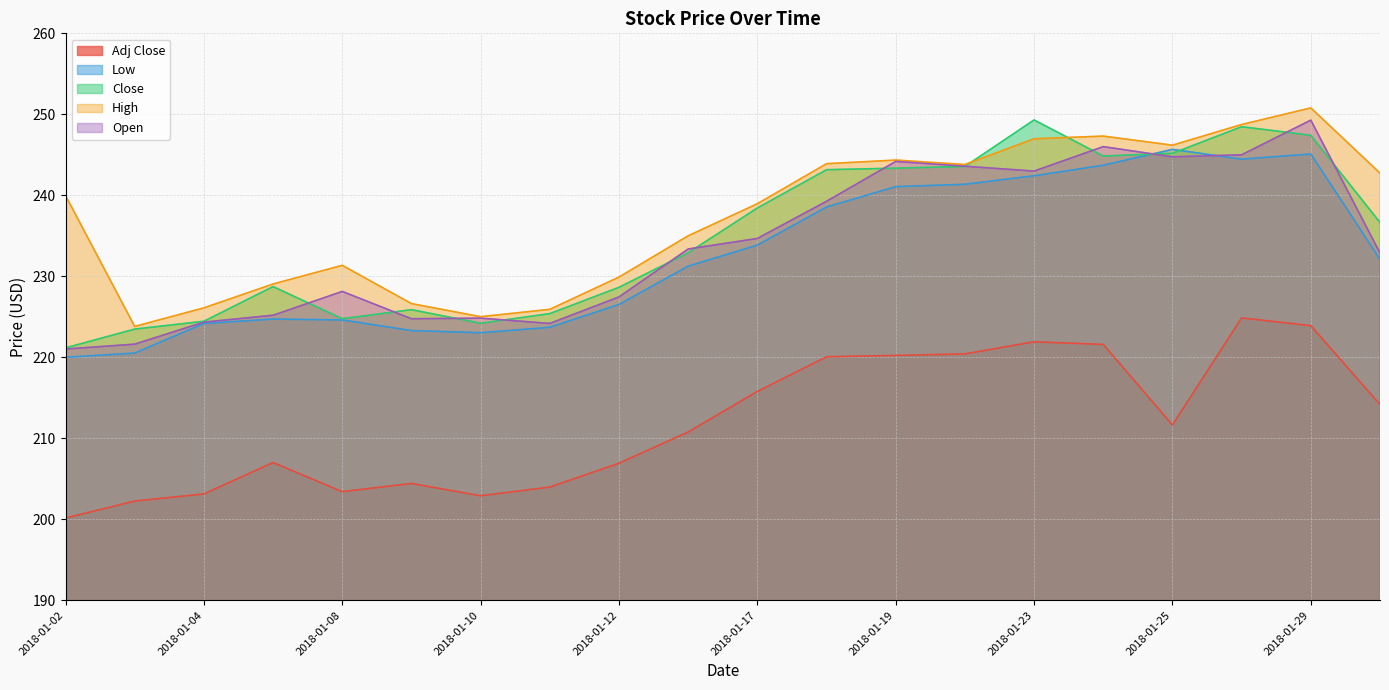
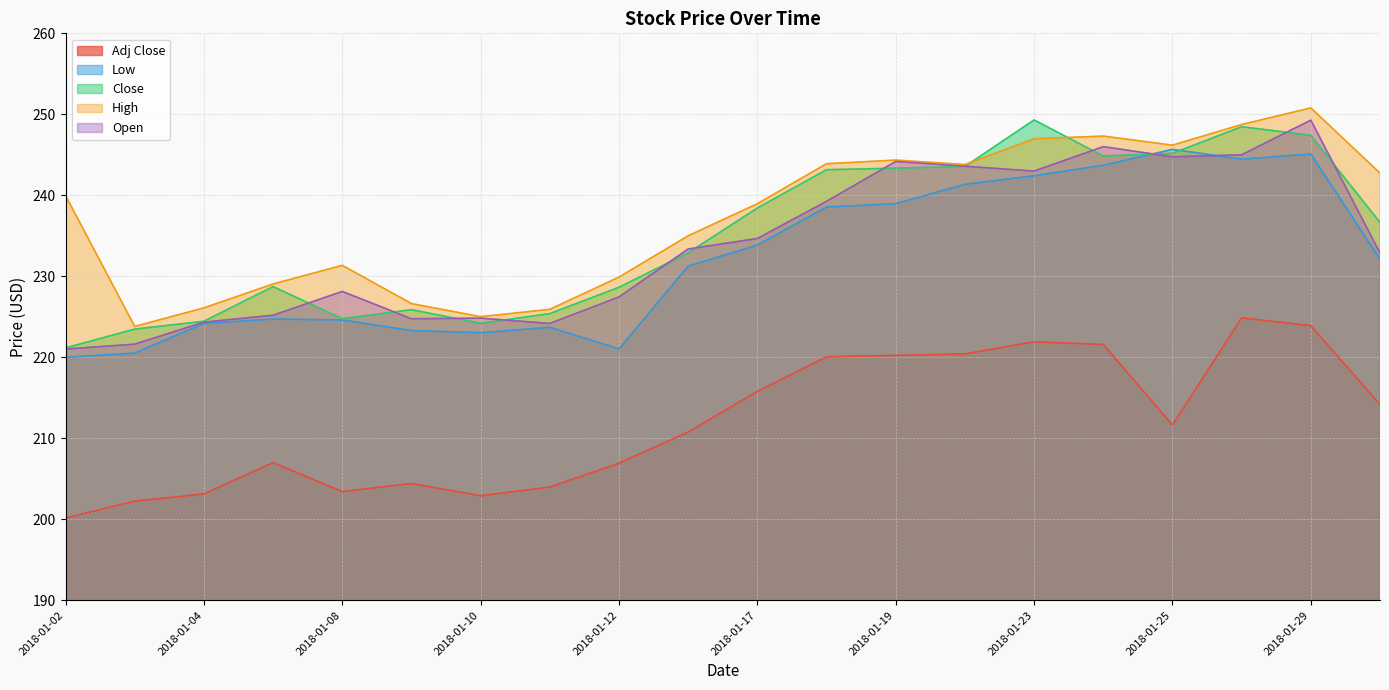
  {
    "Adj Close": {
      "2018-01-02": 200,
      "2018-01-04": 203,
      "2018-01-08": 203,
      "2018-01-10": 203,
      "2018-01-12": 207,
      "2018-01-17": 216,
      "2018-01-19": 220,
      "2018-01-23": 222,
      "2018-01-25": 212,
      "2018-01-29": 224
    },
    "Low": {
      "2018-01-02": 220,
      "2018-01-10": 223,
-     "2018-01-12": 227,
+     "2018-01-12": 221,
      "2018-01-17": 234,
-     "2018-01-19": 241,
+     "2018-01-19": 239,
      "2018-01-23": 242,
      "2018-01-25": 246,
      "2018-01-29": 245
    },
    "Close": {
      "2018-01-10": 224,
      "2018-01-12": 229,
      "2018-01-17": 238,
      "2018-01-19": 243,
      "2018-01-23": 249,
      "2018-01-25": 245,
      "2018-01-29": 247
    },
    "High": {
      "2018-01-02": 240,
      "2018-01-04": 226,
      "2018-01-08": 231,
      "2018-01-12": 230,
      "2018-01-17": 239,
      "2018-01-23": 247,
      "2018-01-25": 246,
      "2018-01-29": 251
    },
    "Open": {
      "2018-01-08": 228,
      "2018-01-12": 227,
      "2018-01-17": 235,
      "2018-01-23": 243,
      "2018-01-25": 245,
      "2018-01-29": 249
    }
  }
